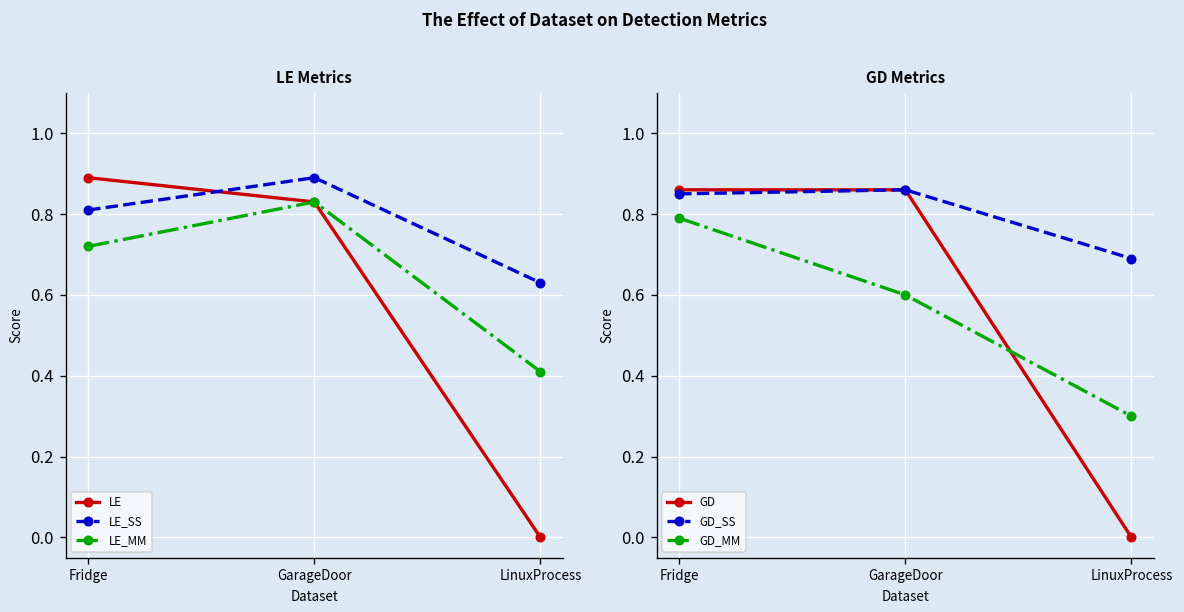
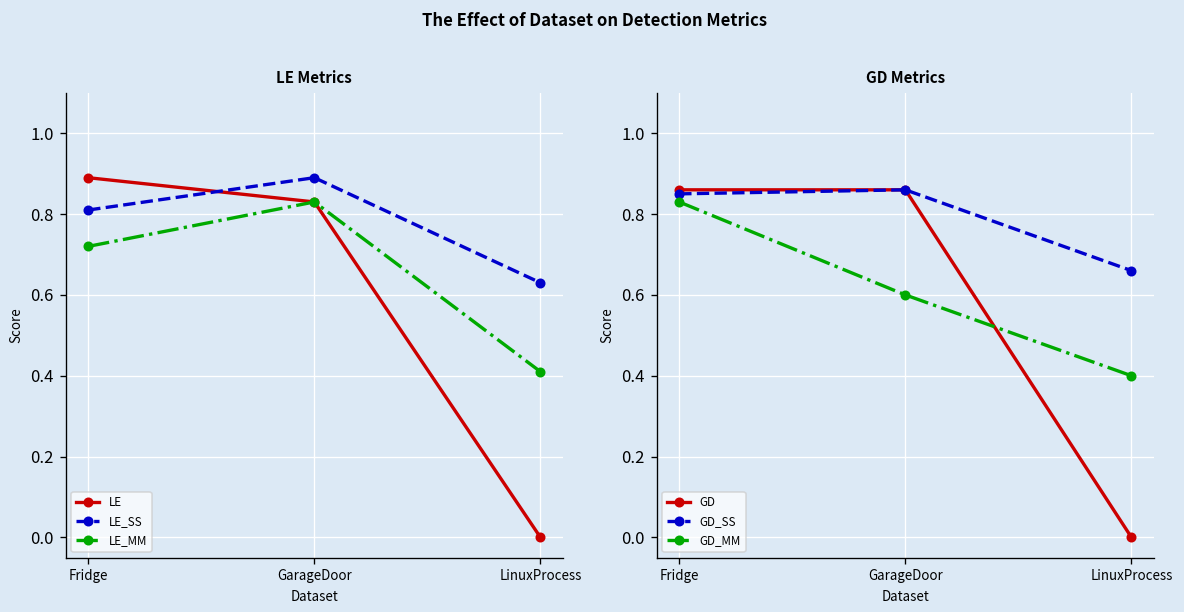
  {
    "LE Metrics": {
      "LE": {
        "Fridge": 0.89,
        "LinuxProcess": 0.00
      },
      "LE_SS": {
        "Fridge": 0.81,
        "GarageDoor": 0.89,
        "LinuxProcess": 0.63
      },
      "LE_MM": {
        "Fridge": 0.72,
        "LinuxProcess": 0.41
      }
    },
    "GD Metrics": {
      "GD": {
        "Fridge": 0.86,
        "LinuxProcess": 0.00
      },
      "GD_SS": {
        "Fridge": 0.85,
-       "LinuxProcess": 0.69
+       "LinuxProcess": 0.66
      },
      "GD_MM": {
-       "Fridge": 0.79,
+       "Fridge": 0.83,
        "GarageDoor": 0.60,
-       "LinuxProcess": 0.3
+       "LinuxProcess": 0.4
      }
    }
  }
